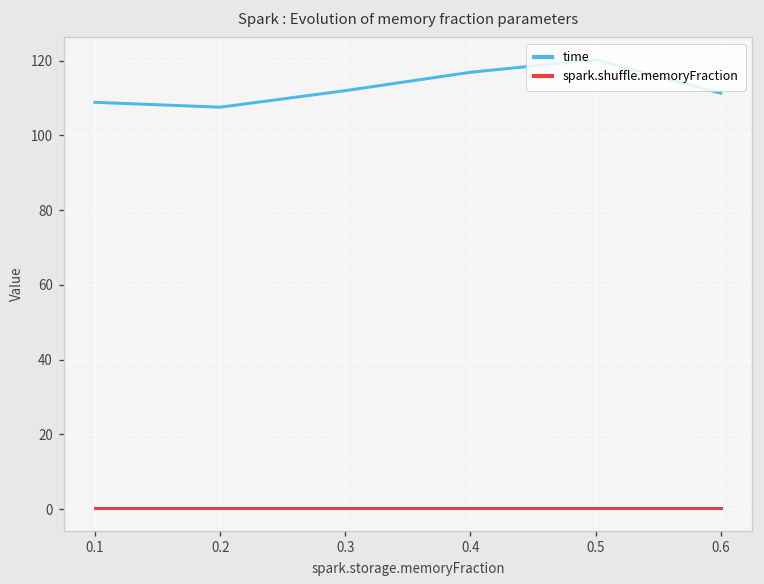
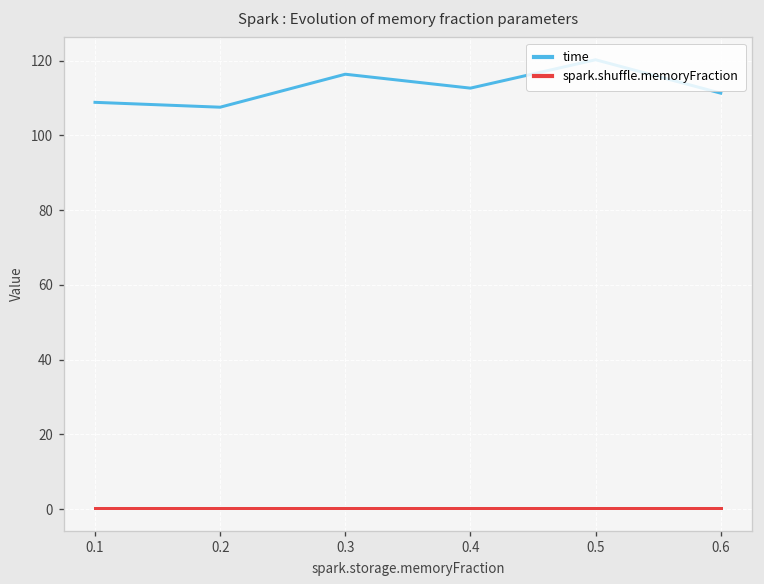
  {
    "time": {
      "0.1": 109,
      "0.2": 108,
-     "0.3": 112,
-     "0.4": 117,
+     "0.3": 116,
+     "0.4": 113,
      "0.6": 111
    },
    "spark.shuffle.memoryFraction": {
      "0.1": 0,
      "0.2": 0,
      "0.3": 0,
      "0.4": 0,
      "0.5": 0,
      "0.6": 0
    }
  }
